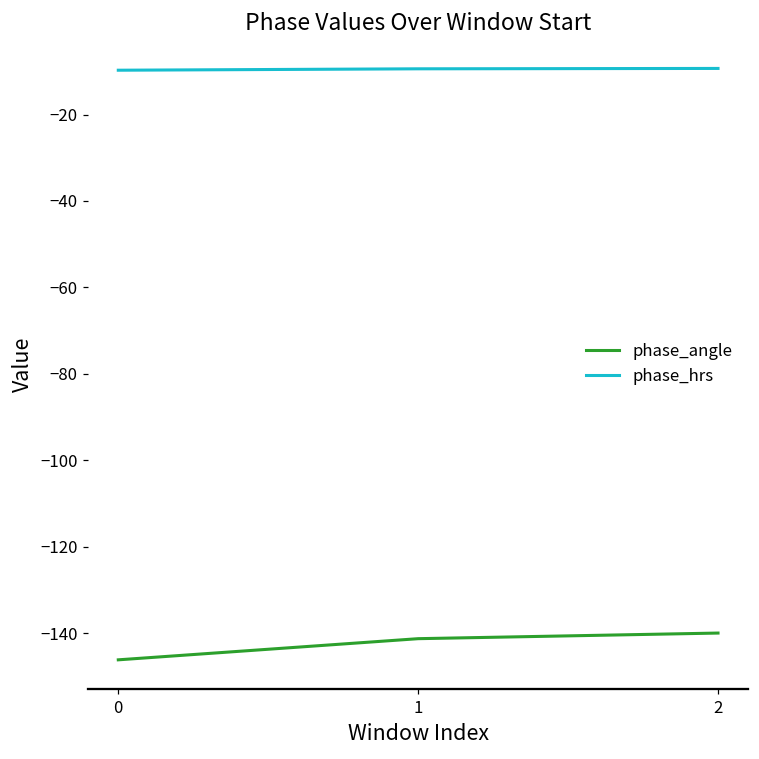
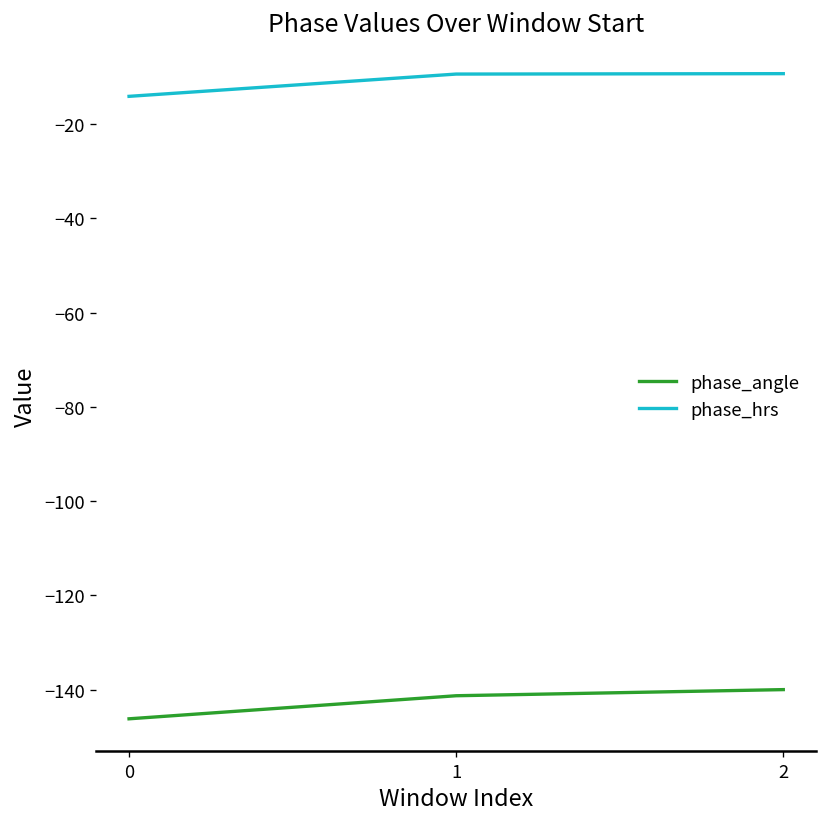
  {
    "phase_angle": {
      "0": -146,
      "1": -141,
      "2": -140
    },
    "phase_hrs": {
-     "0": -10,
+     "0": -14,
      "1": -9,
      "2": -9
    }
  }
